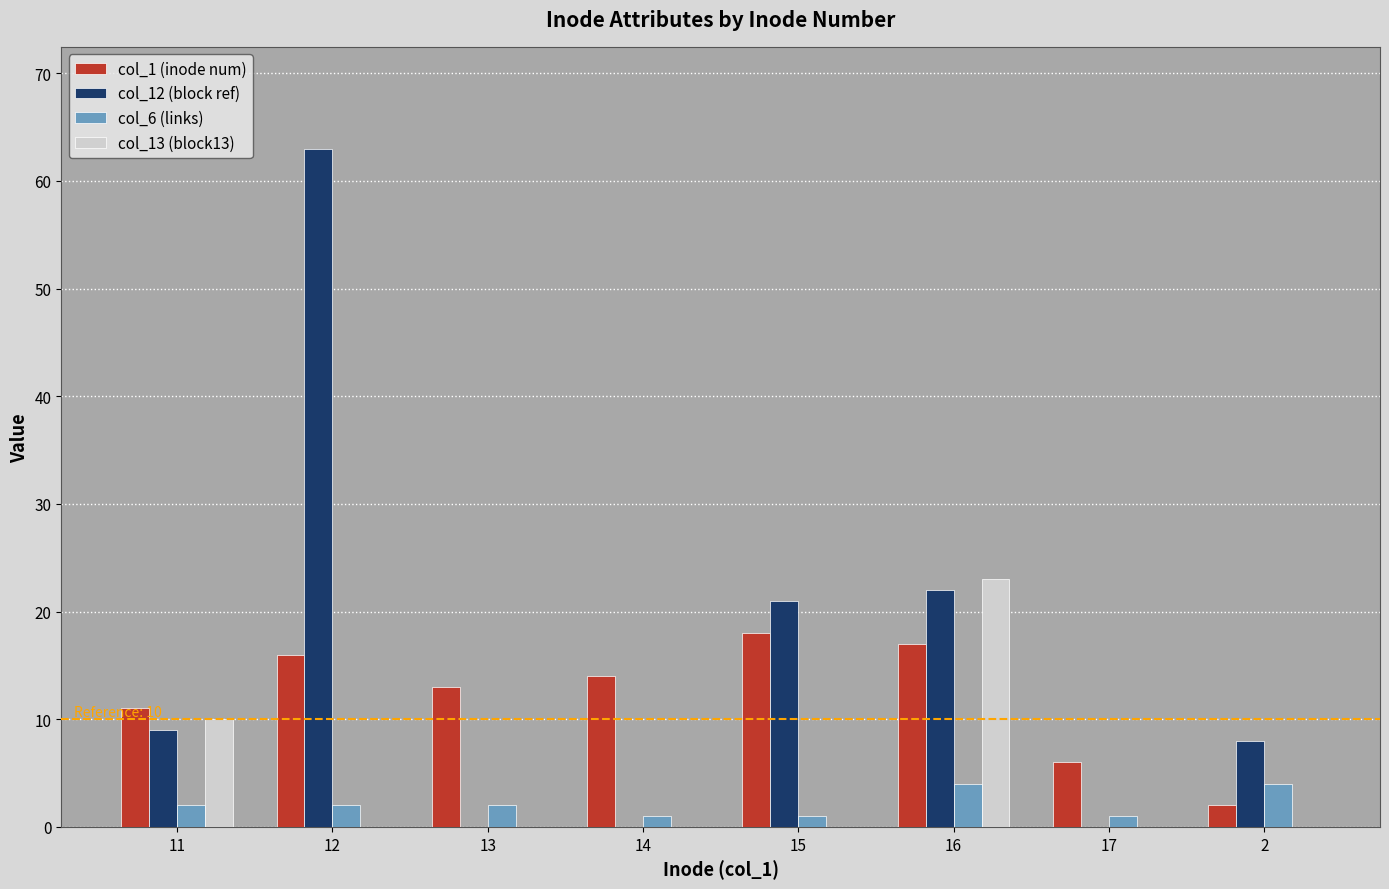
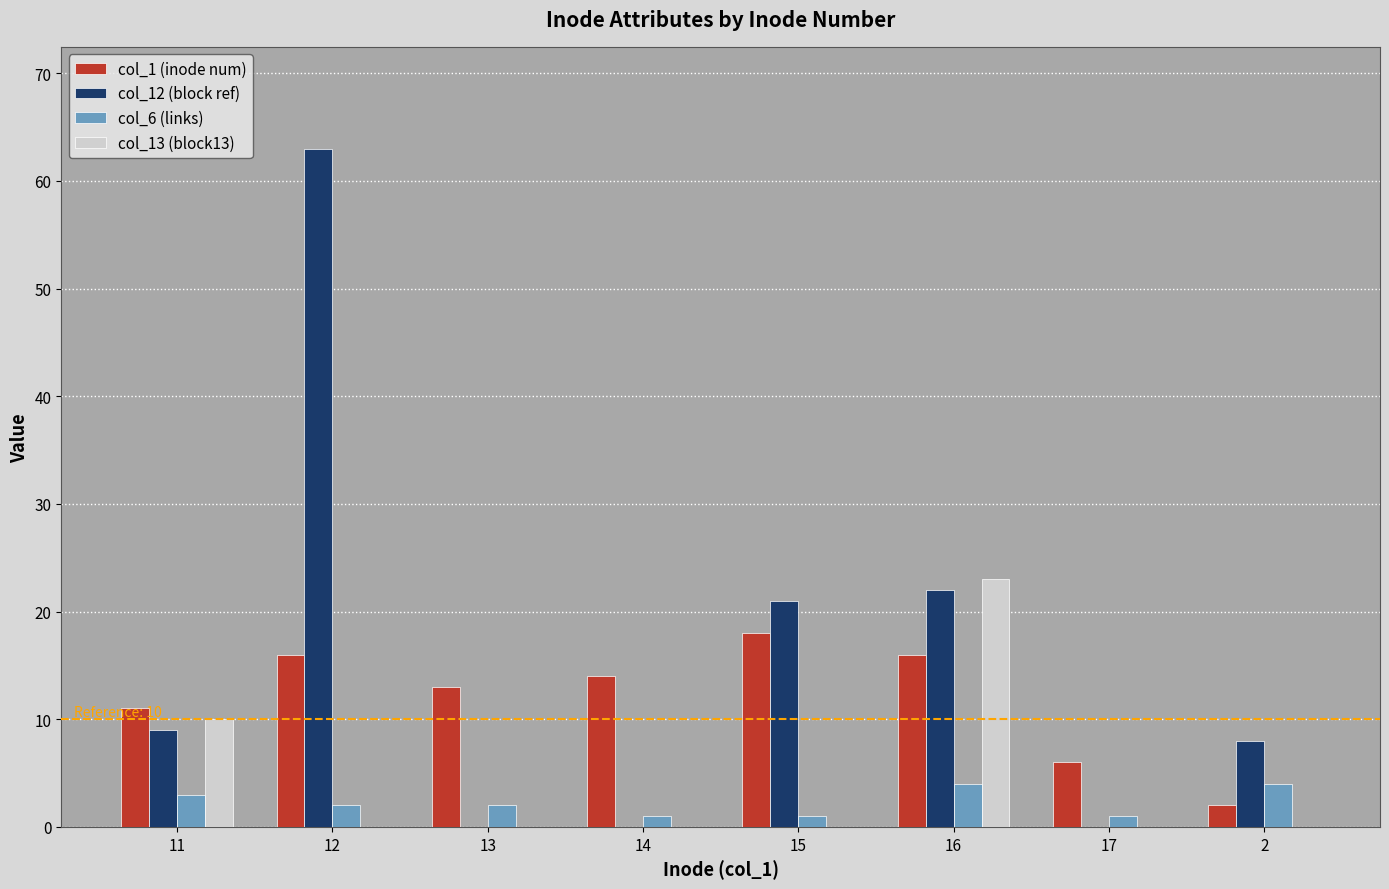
  {
    "col_1 (inode num)": {
      "12": 16,
      "13": 13,
      "14": 14,
      "15": 18,
-     "16": 17,
+     "16": 16,
      "17": 6,
      "2": 2
    },
    "col_12 (block ref)": {
      "11": 9,
      "12": 63,
      "13": 0,
      "14": 0,
      "15": 21,
      "16": 22,
      "17": 0,
      "2": 8
    },
    "col_6 (links)": {
-     "11": 2,
+     "11": 3,
      "12": 2,
      "13": 2,
      "14": 1,
      "15": 1,
      "16": 4,
      "17": 1,
      "2": 4
    },
    "col_13 (block13)": {
      "11": 10,
      "12": 0,
      "13": 0,
      "14": 0,
      "15": 0,
      "16": 23,
      "17": 0,
      "2": 0
    }
  }
